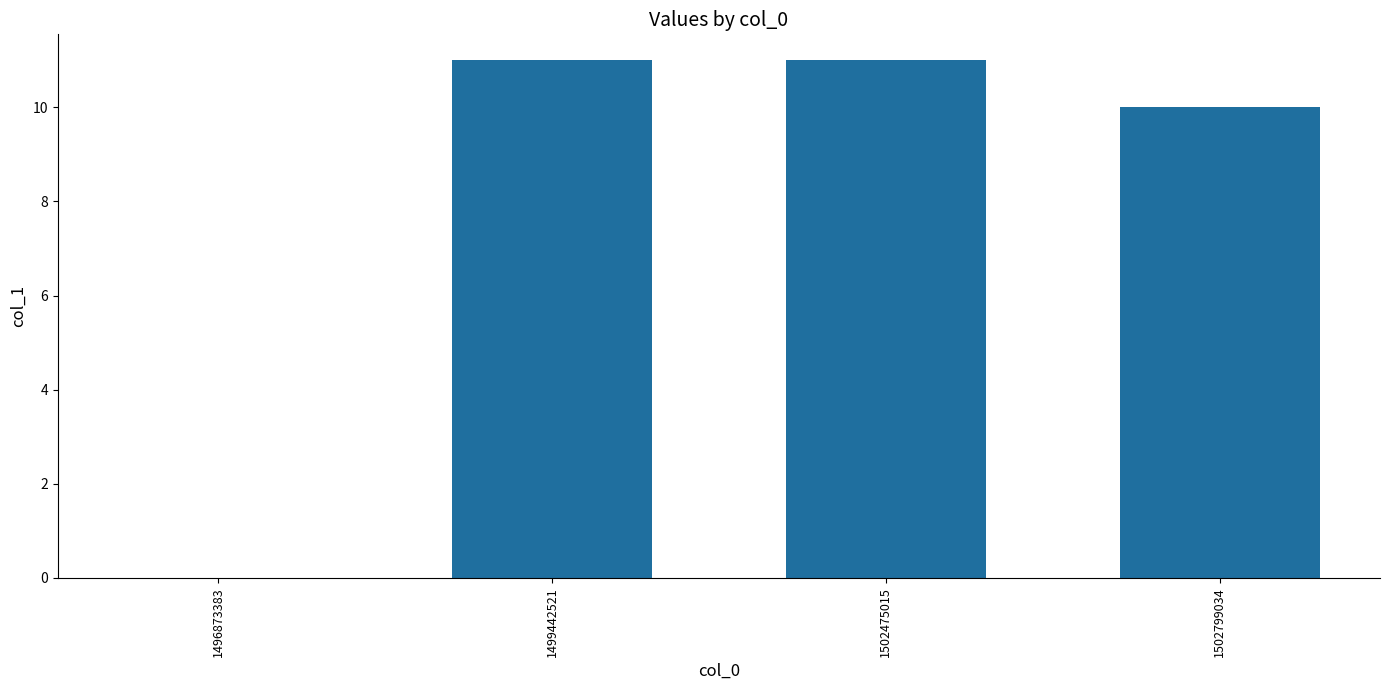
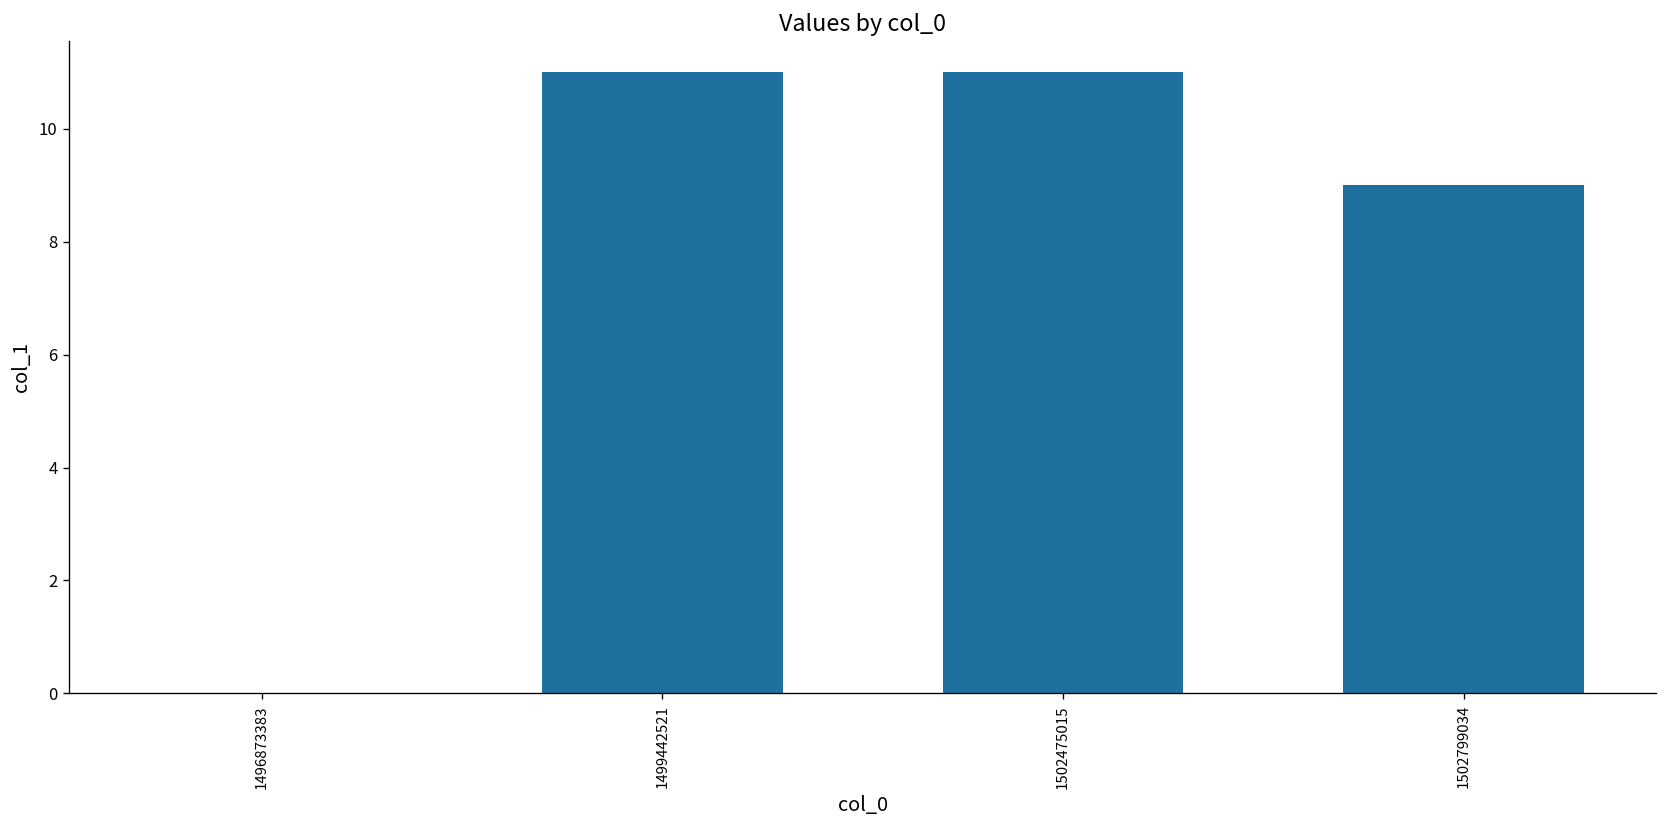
  {
    "1496873383": 0,
    "1499442521": 11,
    "1502475015": 11,
-   "1502799034": 10
+   "1502799034": 9
  }
